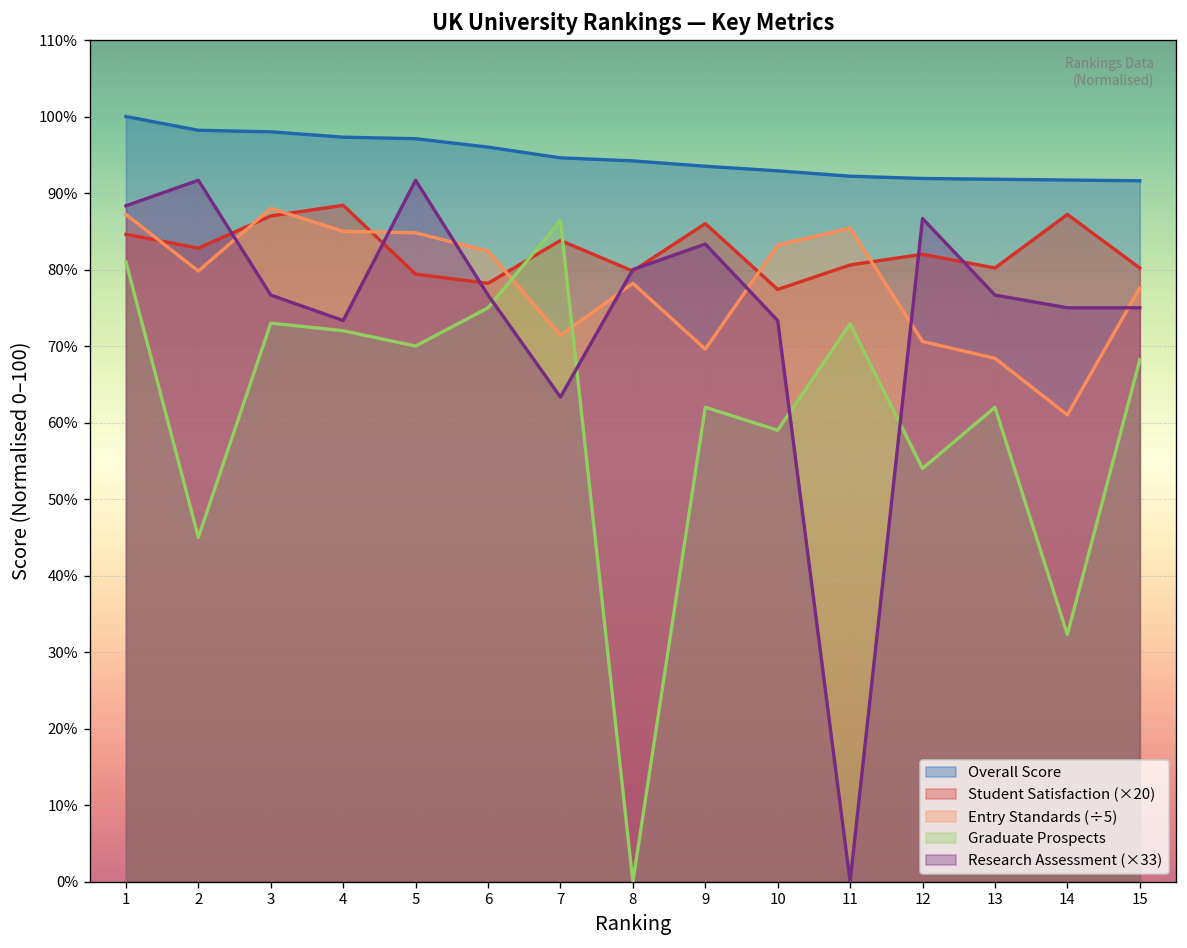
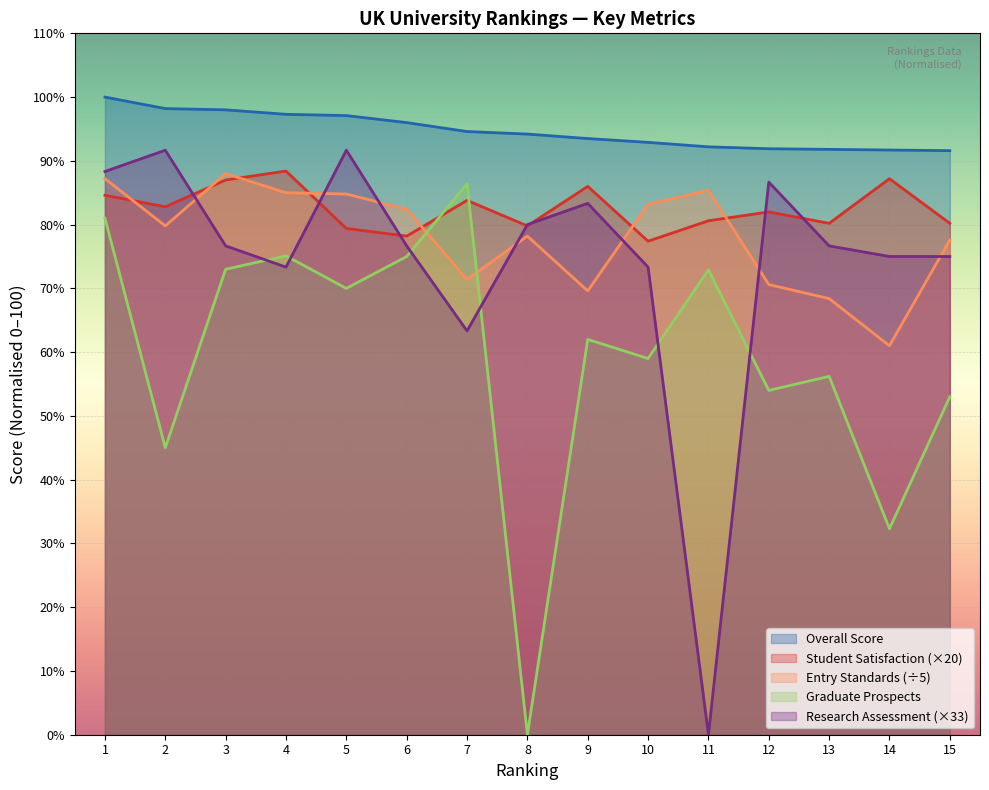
  {
    "Graduate Prospects": {
      "1": "81%",
      "2": "45%",
      "3": "73%",
-     "4": "72%",
+     "4": "75%",
      "5": "70%",
      "6": "75%",
      "7": "86%",
      "8": "0%",
      "9": "62%",
      "10": "59%",
      "11": "73%",
      "12": "54%",
-     "13": "62%",
+     "13": "56%",
      "14": "32%",
-     "15": "68%"
+     "15": "53%"
    }
  }
